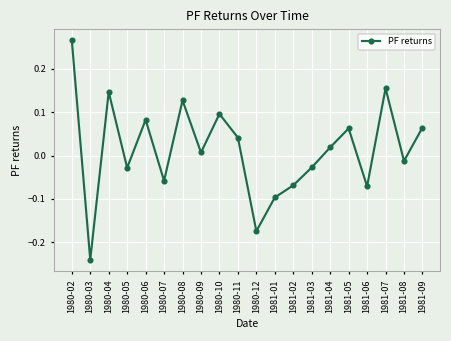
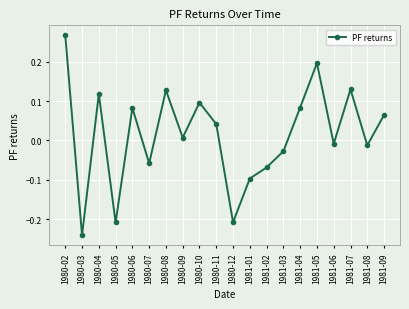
  {
    "1980-02": 0.27,
    "1980-03": -0.24,
-   "1980-04": 0.15,
-   "1980-05": -0.03,
+   "1980-04": 0.12,
+   "1980-05": -0.21,
    "1980-06": 0.08,
    "1980-07": -0.06,
    "1980-08": 0.13,
    "1980-09": 0.01,
    "1980-10": 0.10,
    "1980-11": 0.04,
-   "1980-12": -0.17,
+   "1980-12": -0.21,
    "1981-01": -0.10,
    "1981-02": -0.07,
    "1981-03": -0.03,
-   "1981-04": 0.02,
-   "1981-05": 0.06,
-   "1981-06": -0.07,
-   "1981-07": 0.16,
+   "1981-04": 0.08,
+   "1981-05": 0.20,
+   "1981-06": -0.01,
+   "1981-07": 0.13,
    "1981-08": -0.01,
    "1981-09": 0.06
  }
